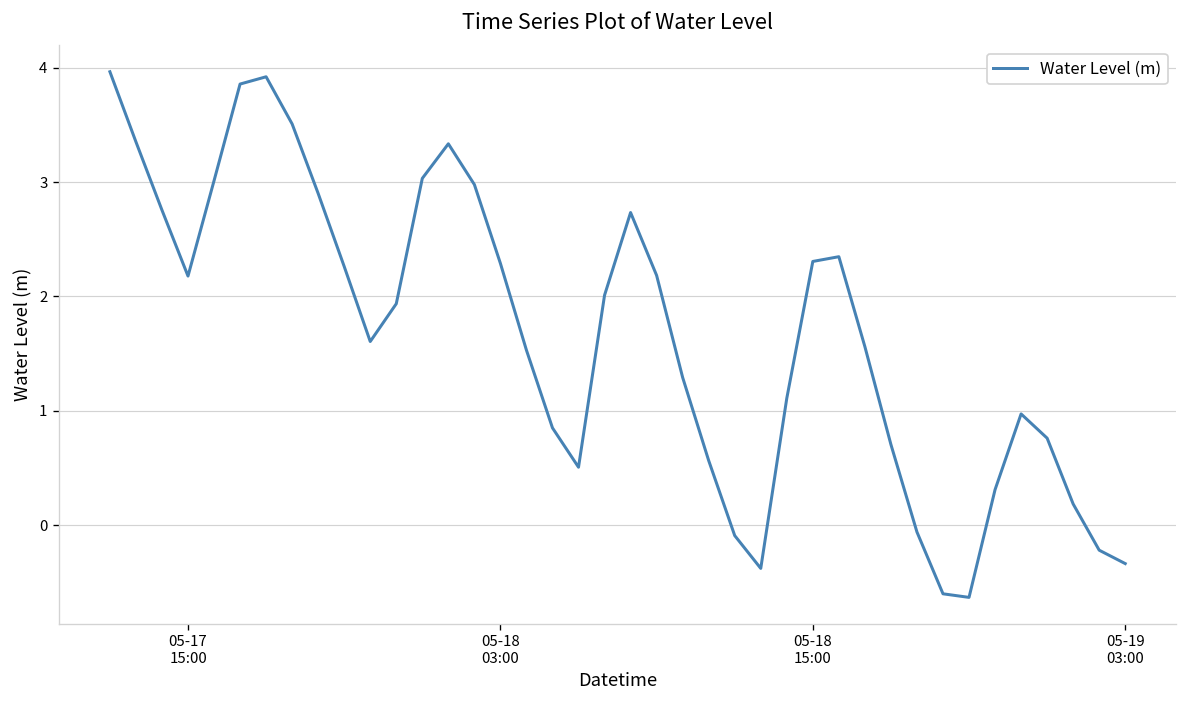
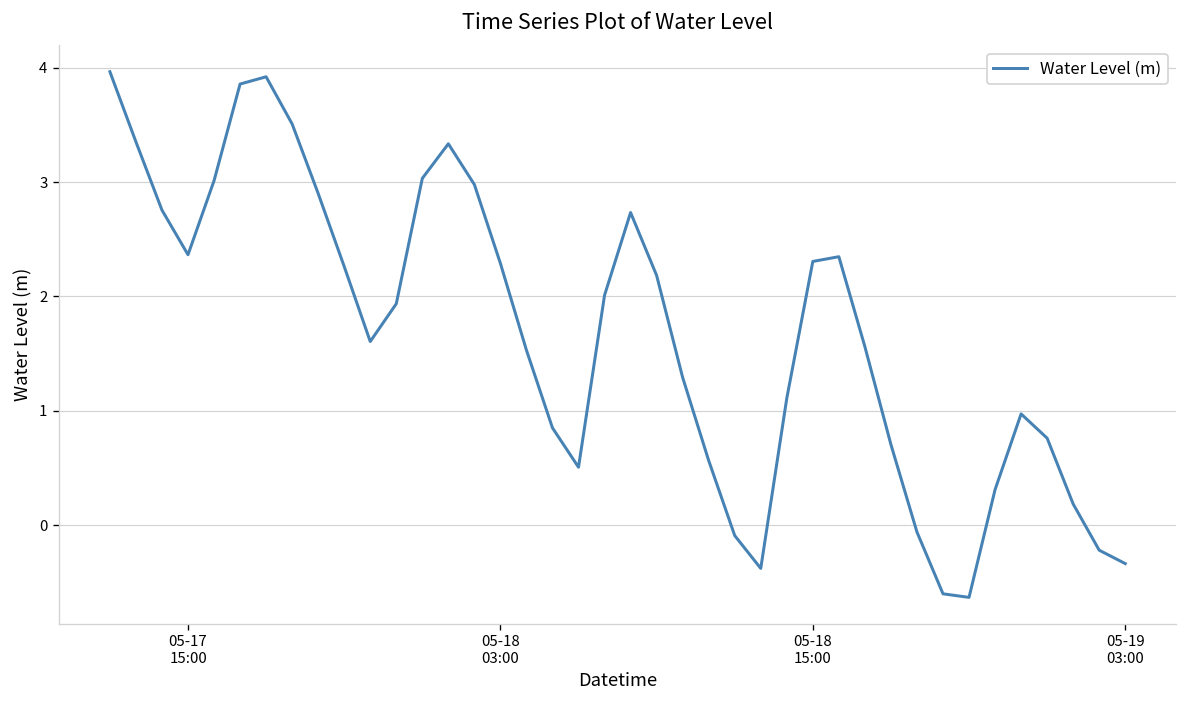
  {
-   "05-17 15:00": 2.2,
+   "05-17 15:00": 2.4,
    "05-18 03:00": 2.3,
    "05-18 15:00": 2.3,
    "05-19 03:00": -0.3
  }
